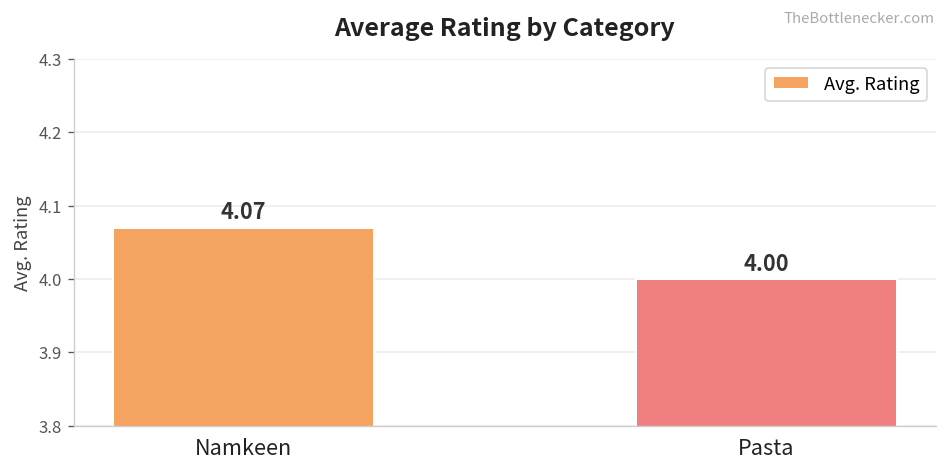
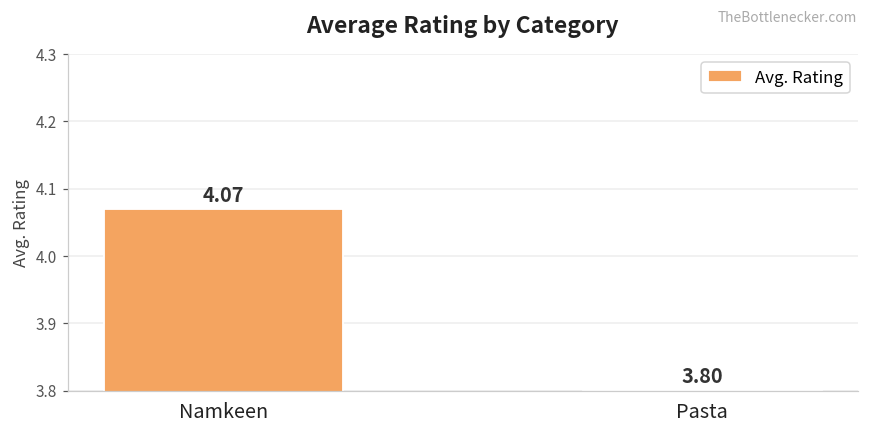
  {
    "Namkeen": 4.07,
-   "Pasta": 4.00
+   "Pasta": 3.80
  }
